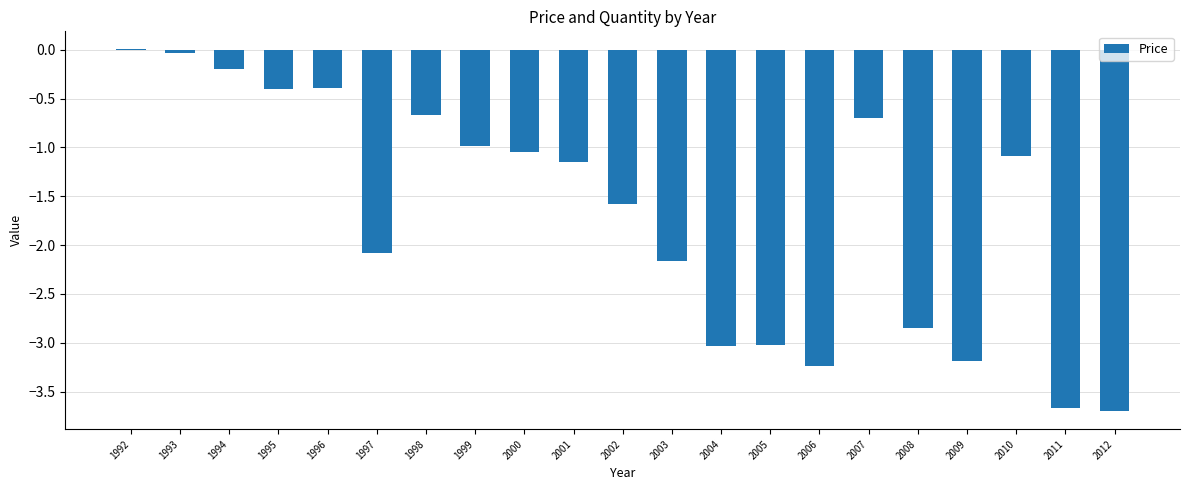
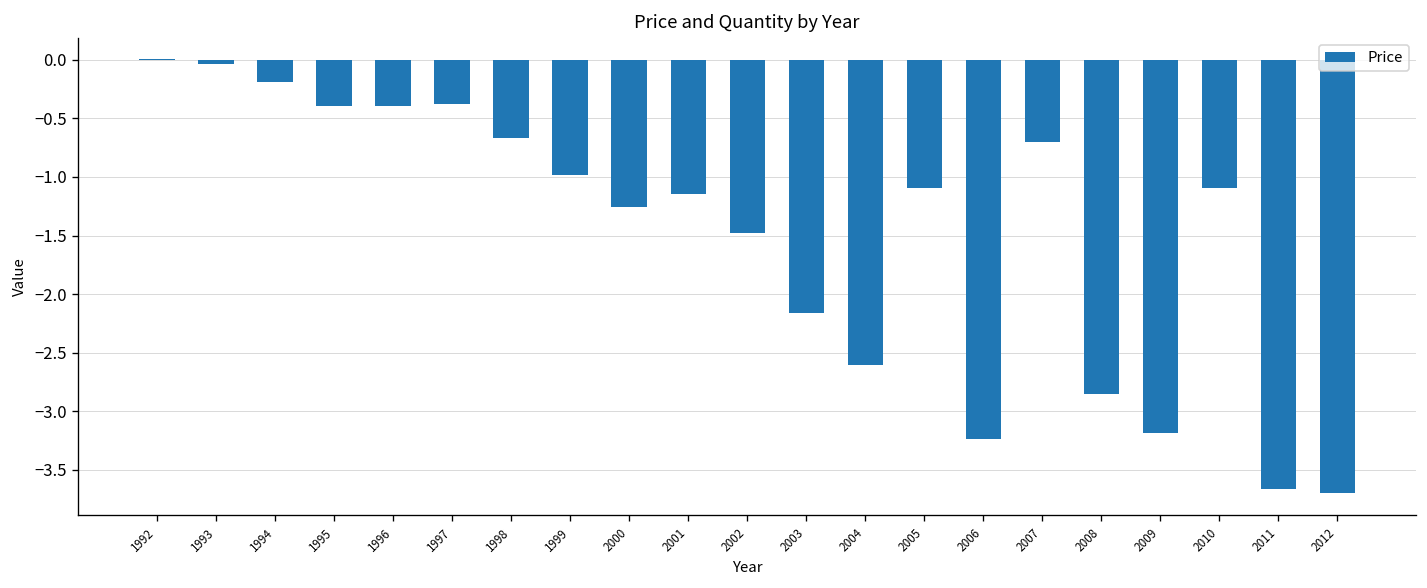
  {
    "1993": 0.0,
    "1994": -0.2,
    "1995": -0.4,
    "1996": -0.4,
-   "1997": -2.1,
+   "1997": -0.4,
    "1998": -0.7,
    "1999": -1.0,
-   "2000": -1.0,
+   "2000": -1.3,
    "2001": -1.1,
-   "2002": -1.6,
+   "2002": -1.5,
    "2003": -2.2,
-   "2004": -3.0,
-   "2005": -3.0,
+   "2004": -2.6,
+   "2005": -1.1,
    "2006": -3.2,
    "2007": -0.7,
    "2008": -2.8,
    "2009": -3.2,
    "2010": -1.1,
    "2011": -3.7,
    "2012": -3.7
  }
